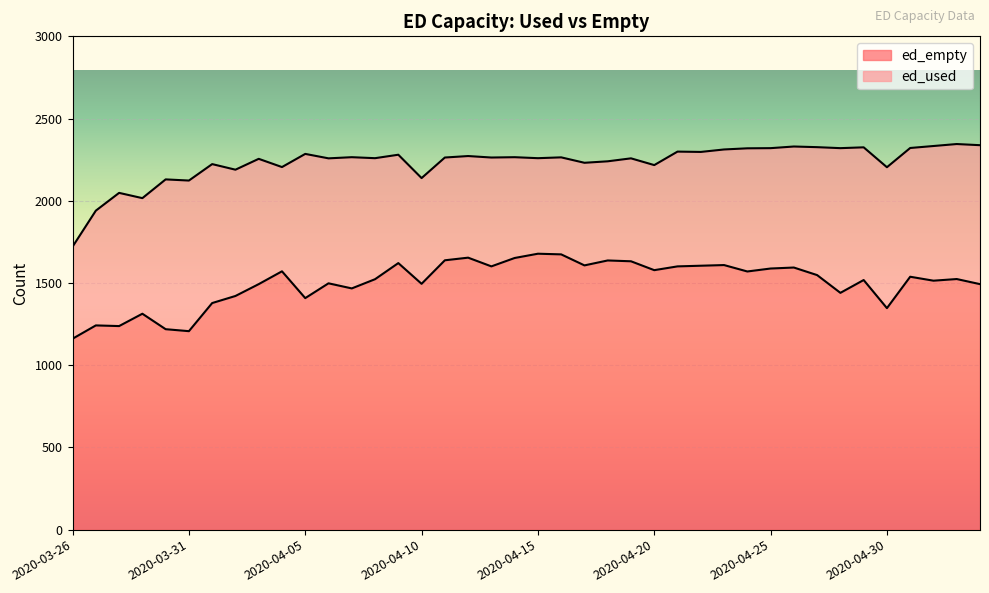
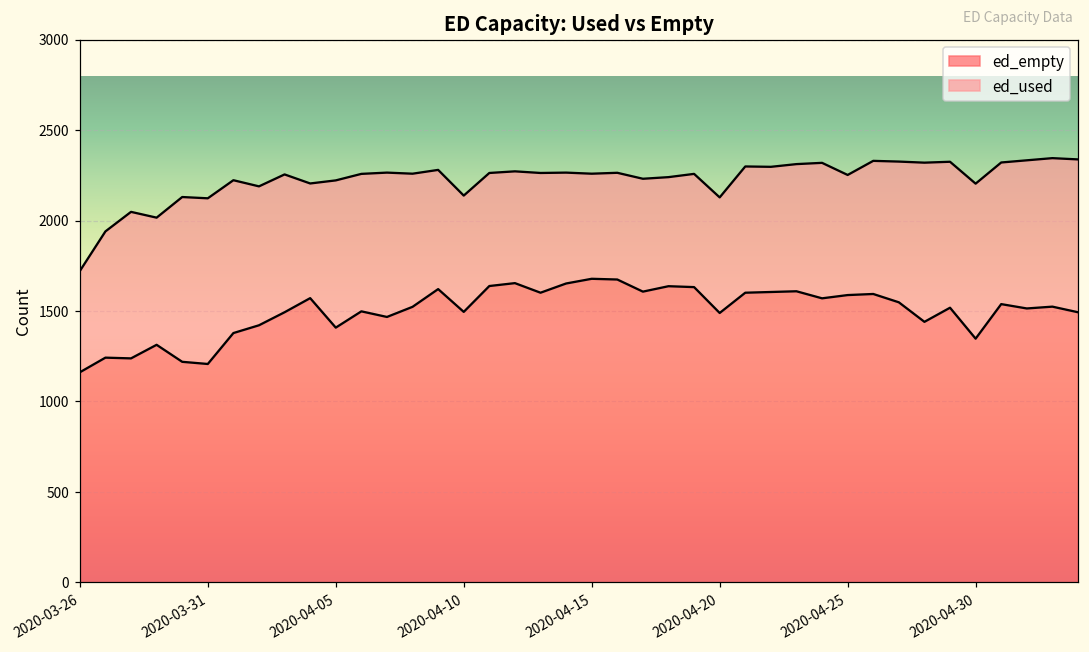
  {
    "ed_empty": {
      "2020-03-26": 1160,
      "2020-03-31": 1210,
      "2020-04-05": 1410,
      "2020-04-10": 1500,
      "2020-04-15": 1680,
-     "2020-04-20": 1580,
+     "2020-04-20": 1490,
      "2020-04-25": 1590,
      "2020-04-30": 1350
    },
    "ed_used": {
      "2020-03-26": 560,
      "2020-03-31": 920,
-     "2020-04-05": 880,
+     "2020-04-05": 810,
      "2020-04-10": 640,
      "2020-04-15": 580,
      "2020-04-20": 640,
-     "2020-04-25": 730,
+     "2020-04-25": 660,
      "2020-04-30": 860
    }
  }
